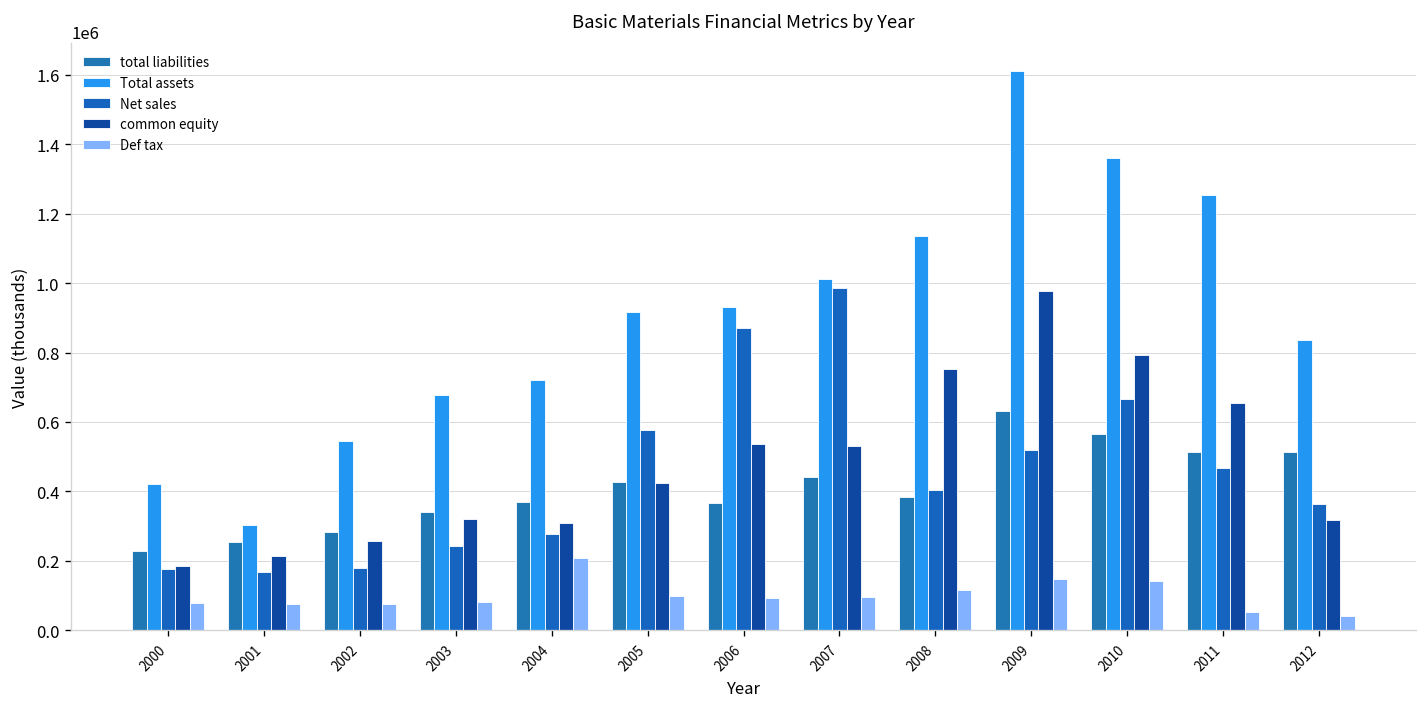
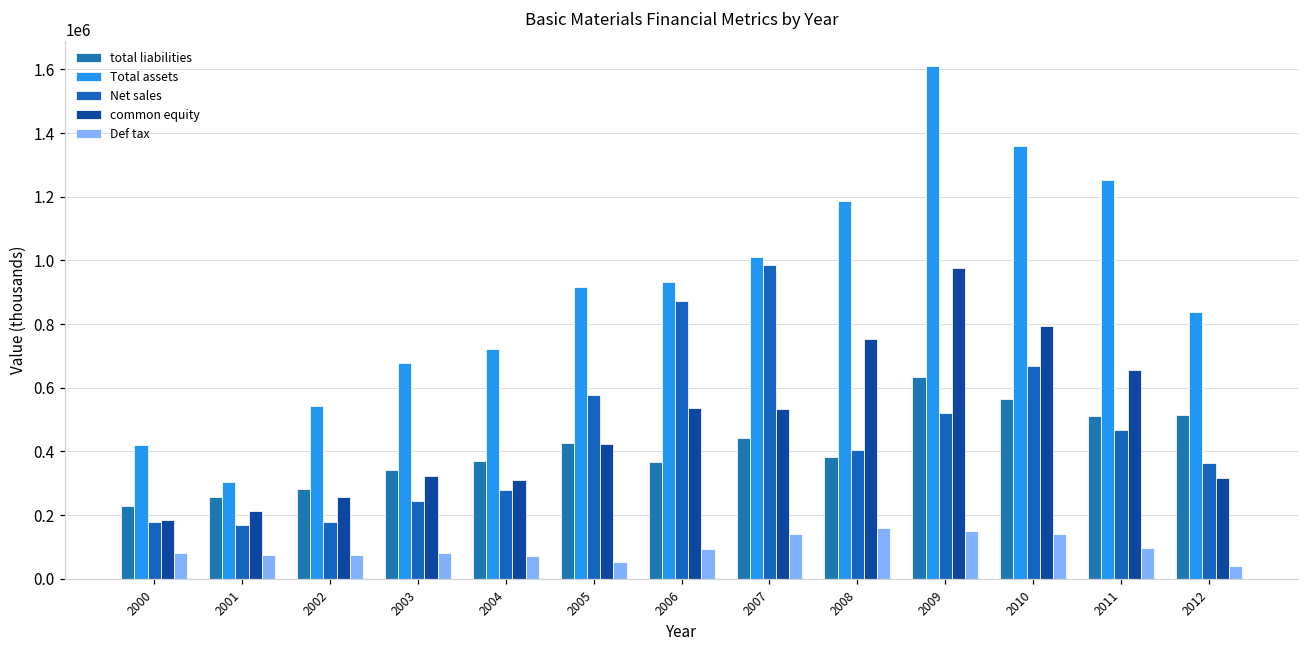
  {
    "Total assets": {
      "2000": 420000,
      "2001": 300000,
      "2002": 540000,
      "2003": 680000,
      "2004": 720000,
      "2005": 920000,
      "2006": 930000,
      "2007": 1010000,
-     "2008": 1140000,
+     "2008": 1190000,
      "2009": 1610000,
      "2010": 1360000,
      "2011": 1250000,
      "2012": 840000
    },
    "Def tax": {
      "2000": 80000,
      "2001": 80000,
      "2002": 80000,
      "2003": 80000,
-     "2004": 210000,
-     "2005": 100000,
+     "2004": 70000,
+     "2005": 50000,
      "2006": 90000,
-     "2007": 100000,
-     "2008": 110000,
+     "2007": 140000,
+     "2008": 160000,
      "2009": 150000,
      "2010": 140000,
-     "2011": 50000,
+     "2011": 100000,
      "2012": 40000
    }
  }
